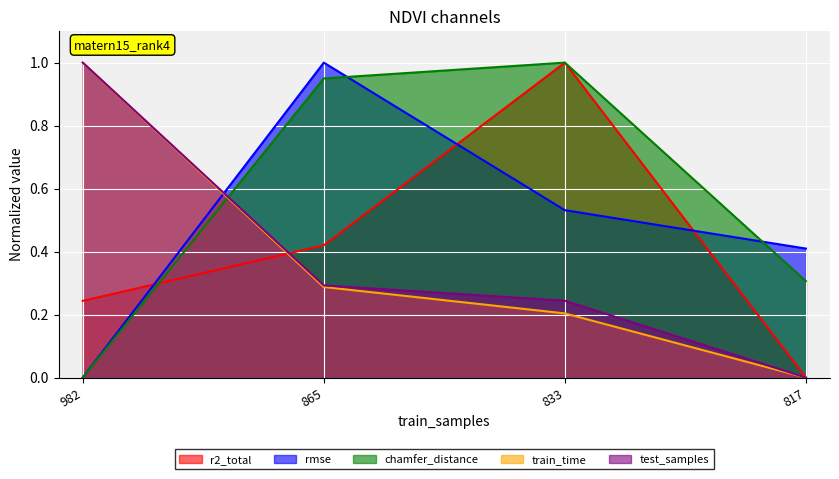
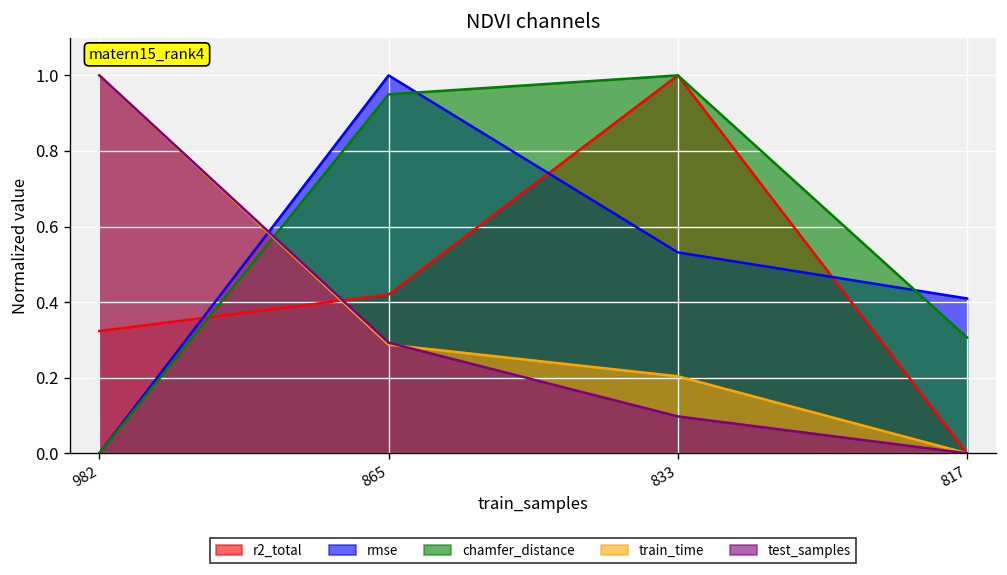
  {
    "r2_total": {
-     "982": 0.24,
+     "982": 0.32,
      "865": 0.42
    },
    "rmse": {
      "865": 1.00,
      "833": 0.53,
      "817": 0.41
    },
    "chamfer_distance": {
      "865": 0.95,
      "817": 0.31
    },
    "train_time": {
      "833": 0.20
    },
    "test_samples": {
-     "833": 0.24
+     "833": 0.10
    }
  }
